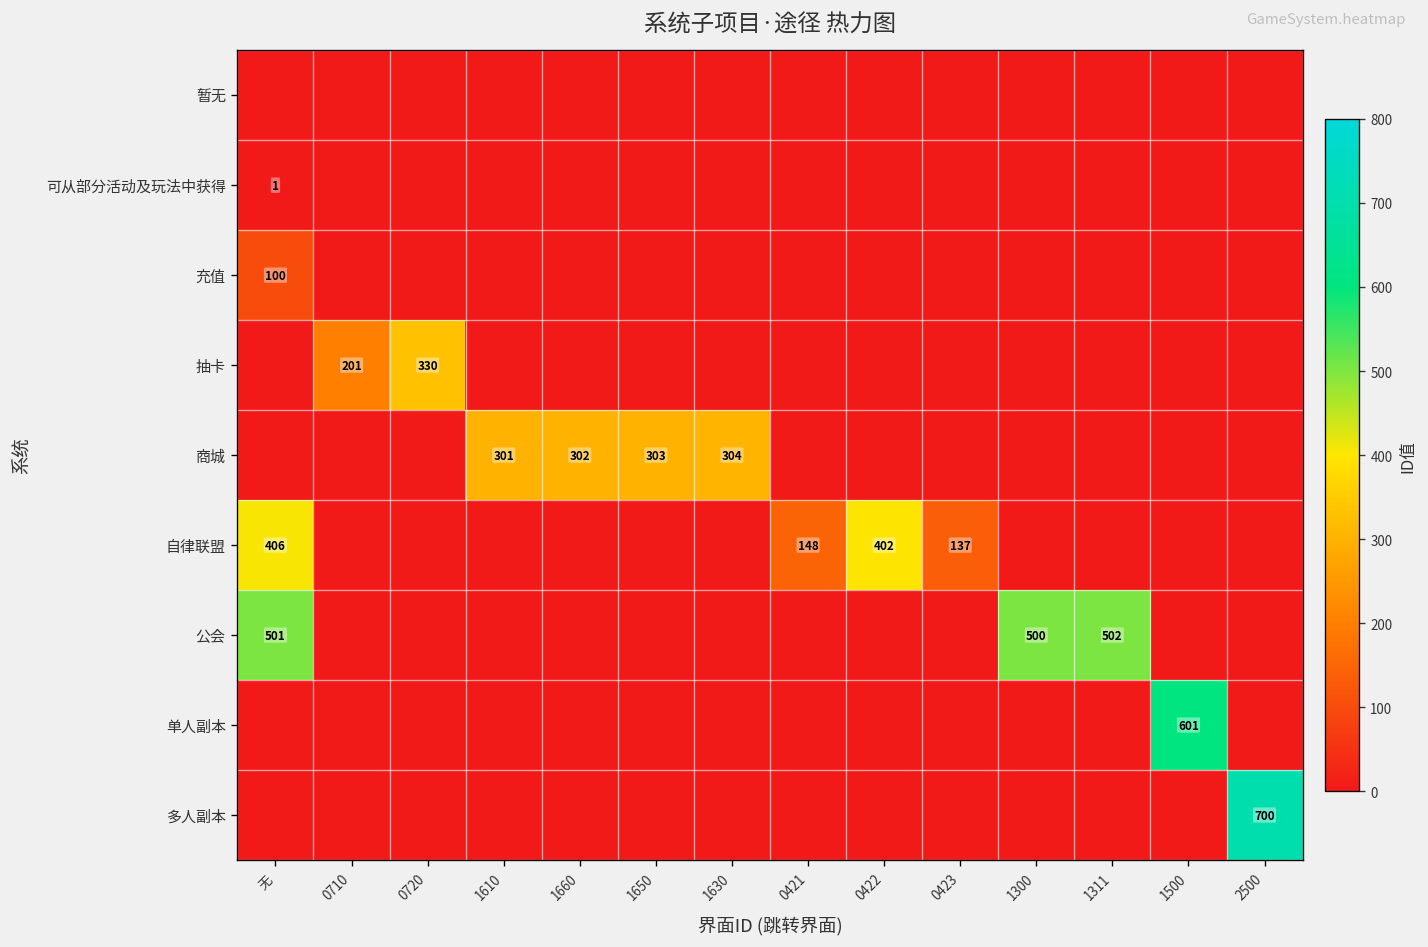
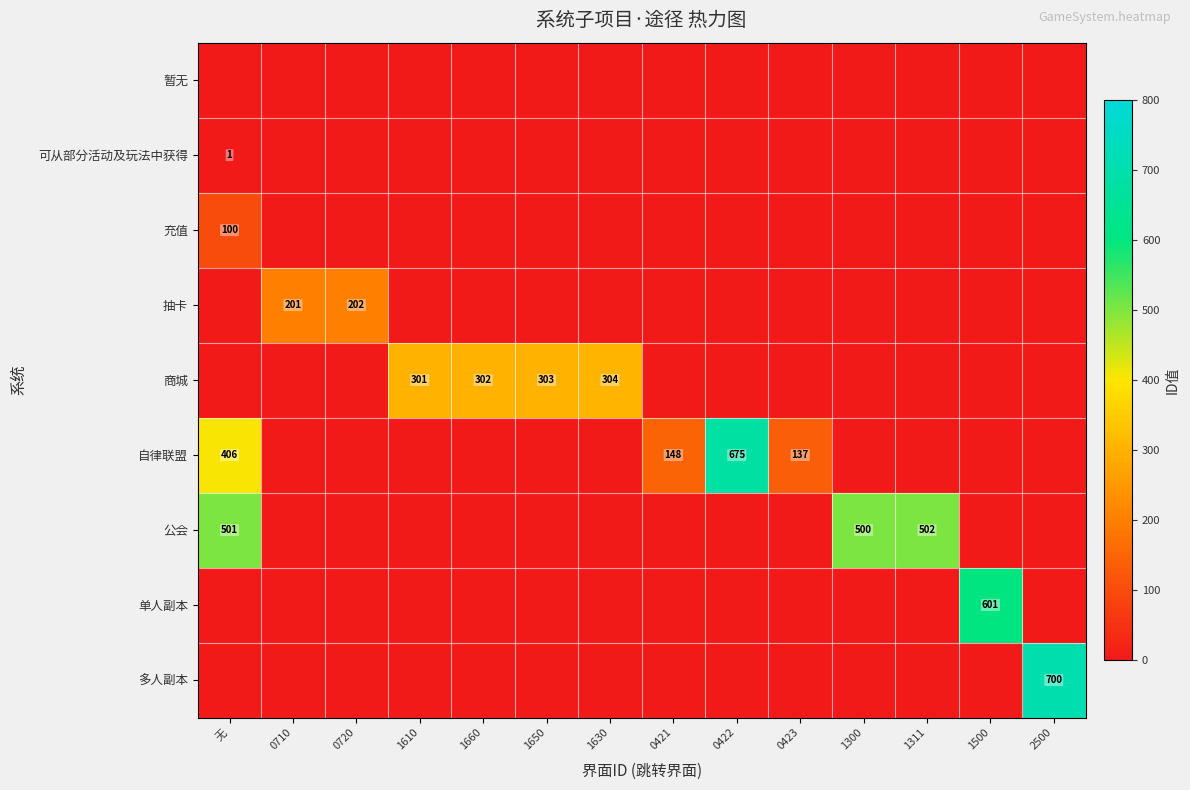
  {
    "抽卡": {
-     "0720": 330
+     "0720": 202
    },
    "自律联盟": {
-     "0422": 402
+     "0422": 675
    }
  }
